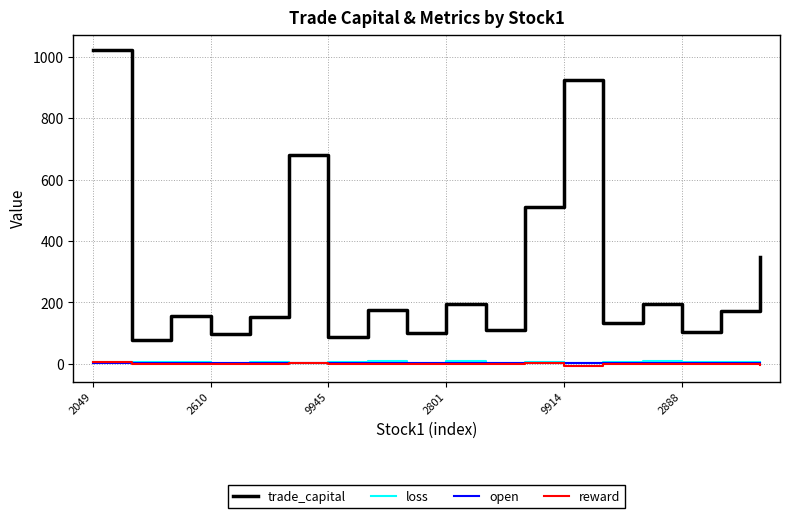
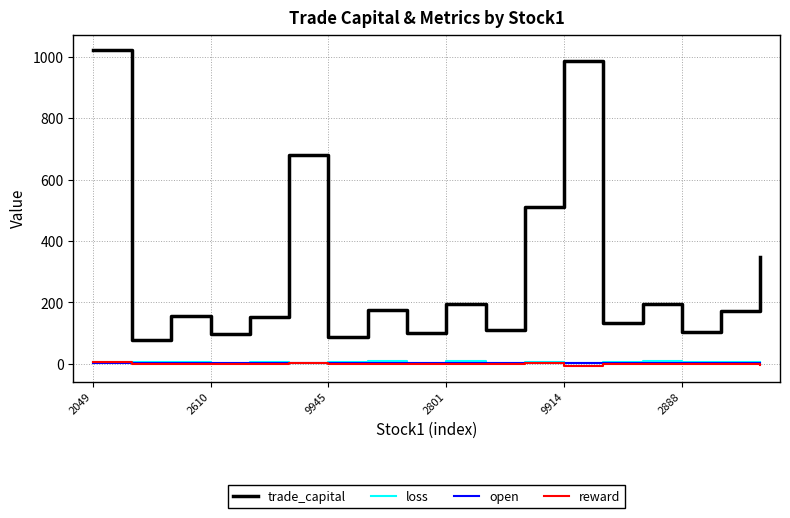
  {
    "trade_capital": {
      "2049": 1020,
-     "9914": 930
+     "9914": 990
    }
  }
